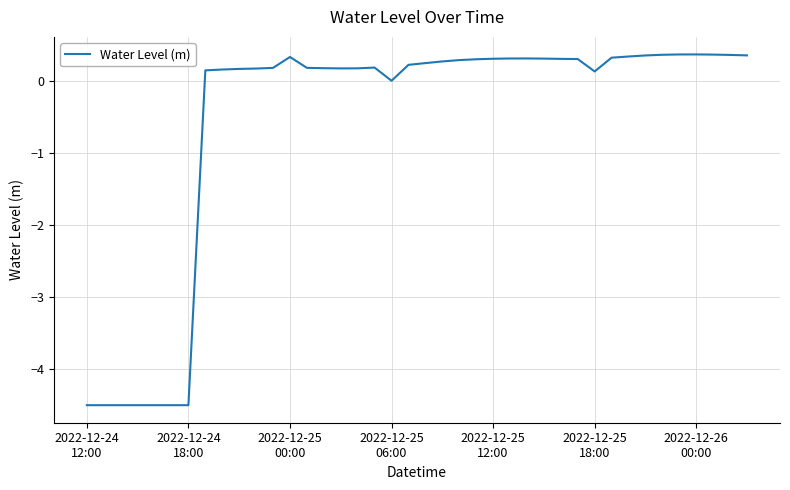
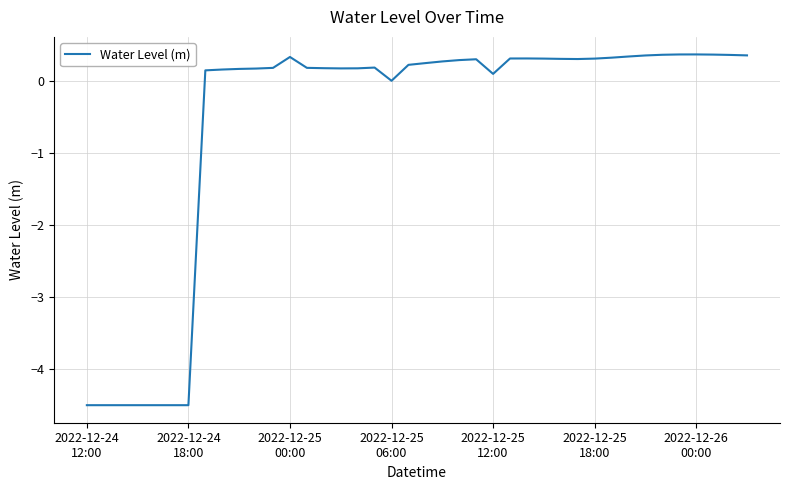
  {
    "2022-12-24 12:00": -4.5,
    "2022-12-24 18:00": -4.5,
    "2022-12-25 00:00": 0.3,
    "2022-12-25 06:00": 0.0,
-   "2022-12-25 12:00": 0.3,
-   "2022-12-25 18:00": 0.1,
+   "2022-12-25 12:00": 0.1,
+   "2022-12-25 18:00": 0.3,
    "2022-12-26 00:00": 0.4
  }
